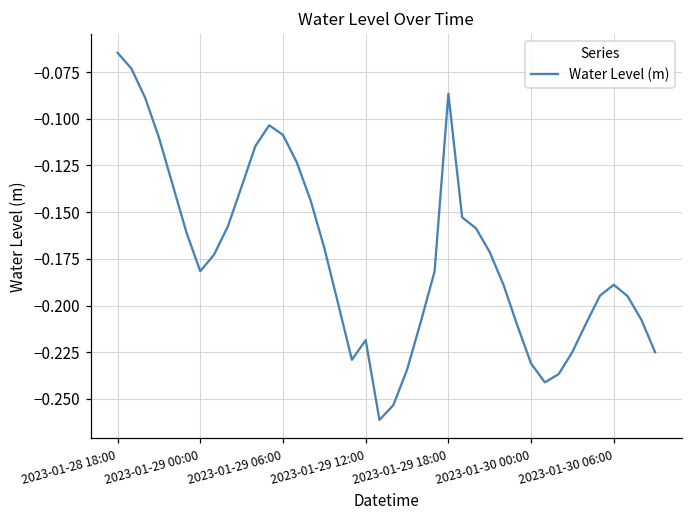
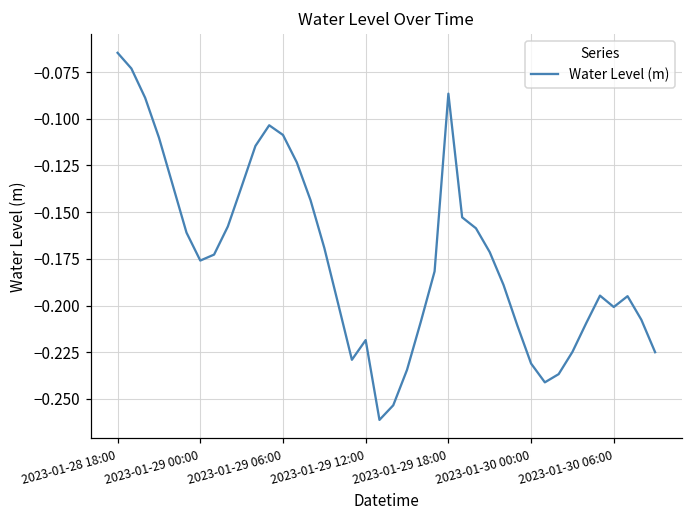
  {
    "2023-01-28 18:00": -0.065,
-   "2023-01-29 00:00": -0.182,
+   "2023-01-29 00:00": -0.176,
    "2023-01-29 06:00": -0.109,
    "2023-01-29 12:00": -0.218,
    "2023-01-29 18:00": -0.087,
    "2023-01-30 00:00": -0.231,
-   "2023-01-30 06:00": -0.189
+   "2023-01-30 06:00": -0.201
  }
